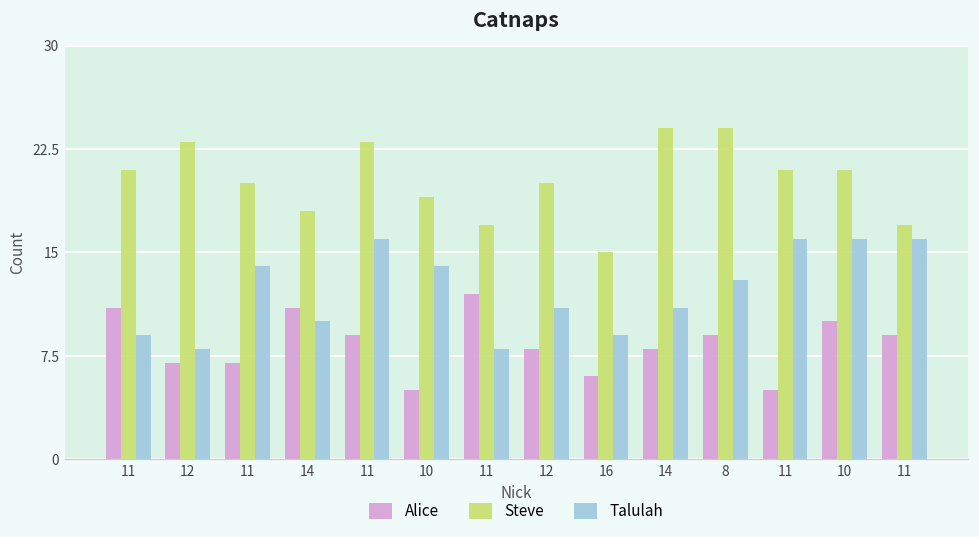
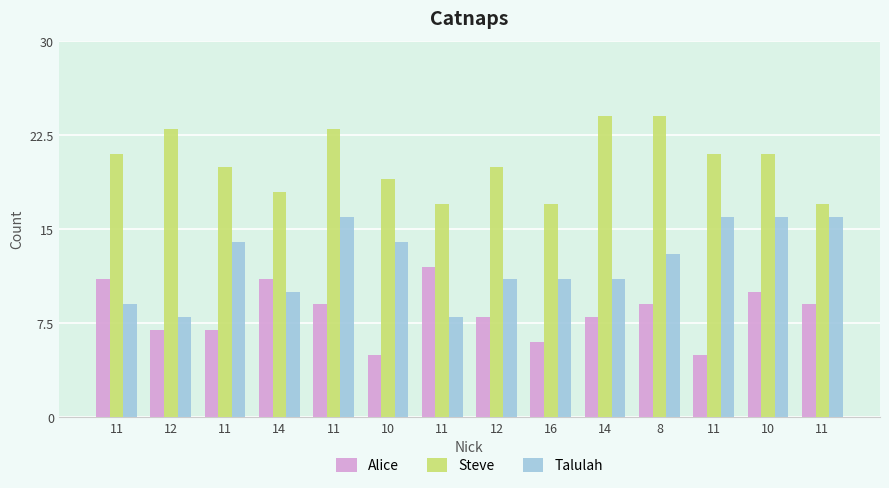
  {
    "Alice": {
      "16": 6,
      "8": 9
    },
    "Steve": {
-     "16": 15,
+     "16": 17,
      "8": 24
    },
    "Talulah": {
-     "16": 9,
+     "16": 11,
      "8": 13
    }
  }
